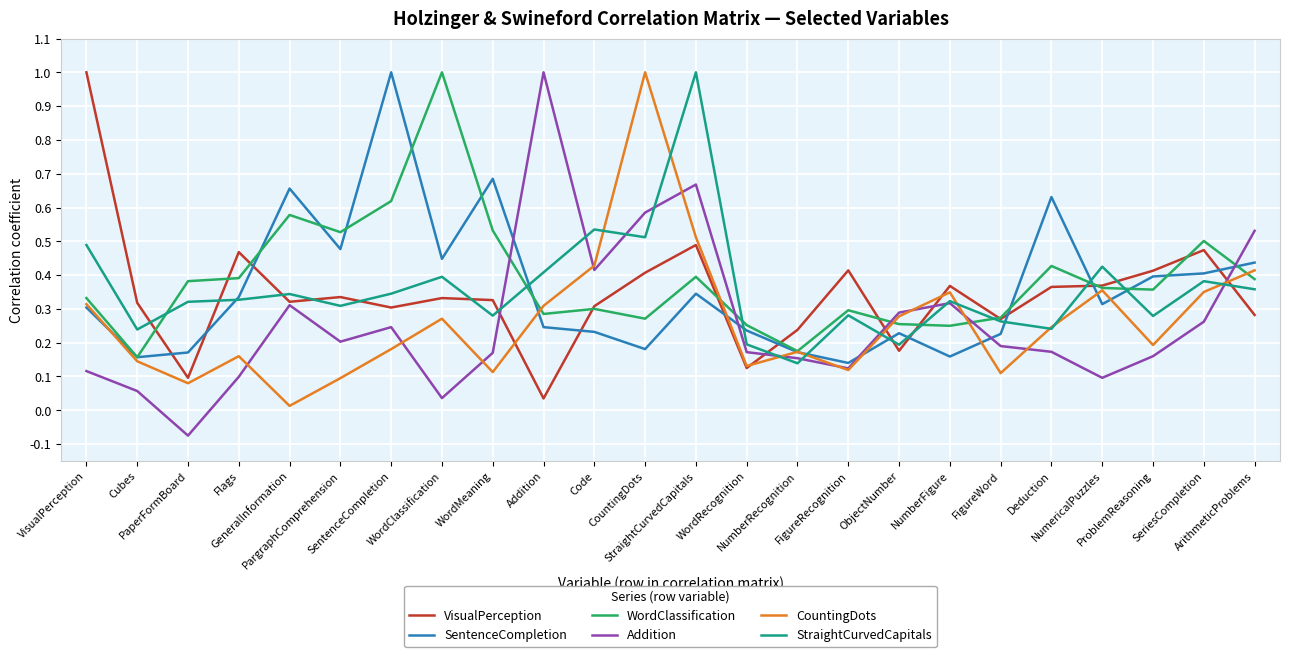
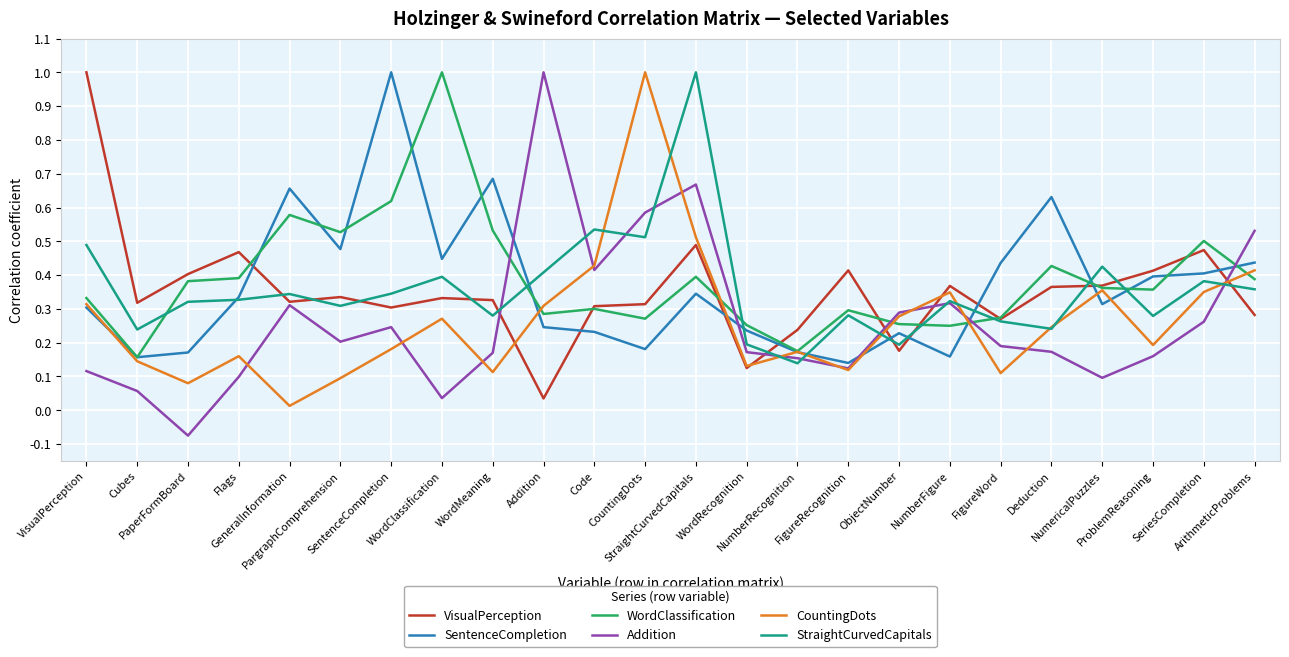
  {
    "VisualPerception": {
      "VisualPerception": 1.00,
      "Cubes": 0.32,
-     "PaperFormBoard": 0.10,
+     "PaperFormBoard": 0.40,
      "Flags": 0.47,
      "GeneralInformation": 0.32,
      "PargraphComprehension": 0.34,
      "SentenceCompletion": 0.30,
      "WordClassification": 0.33,
      "WordMeaning": 0.33,
      "Addition": 0.04,
      "Code": 0.31,
-     "CountingDots": 0.41,
+     "CountingDots": 0.31,
      "StraightCurvedCapitals": 0.49,
      "NumberRecognition": 0.24,
      "FigureRecognition": 0.41,
      "ObjectNumber": 0.18,
      "NumberFigure": 0.37,
      "Deduction": 0.37,
      "ProblemReasoning": 0.41,
      "SeriesCompletion": 0.47,
      "ArithmeticProblems": 0.28
    },
    "SentenceCompletion": {
      "VisualPerception": 0.30,
      "PaperFormBoard": 0.17,
      "Flags": 0.34,
      "GeneralInformation": 0.66,
      "PargraphComprehension": 0.48,
      "SentenceCompletion": 1.00,
      "WordClassification": 0.45,
      "WordMeaning": 0.69,
      "Addition": 0.25,
      "Code": 0.23,
      "CountingDots": 0.18,
      "StraightCurvedCapitals": 0.35,
      "WordRecognition": 0.24,
      "FigureRecognition": 0.14,
      "ObjectNumber": 0.23,
      "NumberFigure": 0.16,
-     "FigureWord": 0.23,
+     "FigureWord": 0.44,
      "Deduction": 0.63,
      "NumericalPuzzles": 0.31,
      "ProblemReasoning": 0.40,
      "SeriesCompletion": 0.41,
      "ArithmeticProblems": 0.44
    },
    "Addition": {
      "VisualPerception": 0.12,
      "Cubes": 0.06,
      "PaperFormBoard": -0.08,
      "Flags": 0.10,
      "GeneralInformation": 0.31,
      "PargraphComprehension": 0.20,
      "SentenceCompletion": 0.25,
      "WordClassification": 0.04,
      "WordMeaning": 0.17,
      "Addition": 1.00,
      "Code": 0.42,
      "CountingDots": 0.59,
      "StraightCurvedCapitals": 0.67,
      "WordRecognition": 0.17,
      "NumberRecognition": 0.15,
      "ObjectNumber": 0.29,
      "FigureWord": 0.19,
      "Deduction": 0.17,
      "NumericalPuzzles": 0.10,
      "ProblemReasoning": 0.16,
      "SeriesCompletion": 0.26,
      "ArithmeticProblems": 0.53
    },
    "CountingDots": {
      "VisualPerception": 0.31,
      "Cubes": 0.15,
      "PaperFormBoard": 0.08,
      "Flags": 0.16,
      "GeneralInformation": 0.01,
      "PargraphComprehension": 0.10,
      "SentenceCompletion": 0.18,
      "WordClassification": 0.27,
      "WordMeaning": 0.11,
      "Addition": 0.31,
      "Code": 0.43,
      "CountingDots": 1.00,
      "StraightCurvedCapitals": 0.51,
      "ObjectNumber": 0.28,
      "NumberFigure": 0.35,
      "FigureWord": 0.11,
      "ProblemReasoning": 0.19,
      "SeriesCompletion": 0.35,
      "ArithmeticProblems": 0.41
    }
  }
